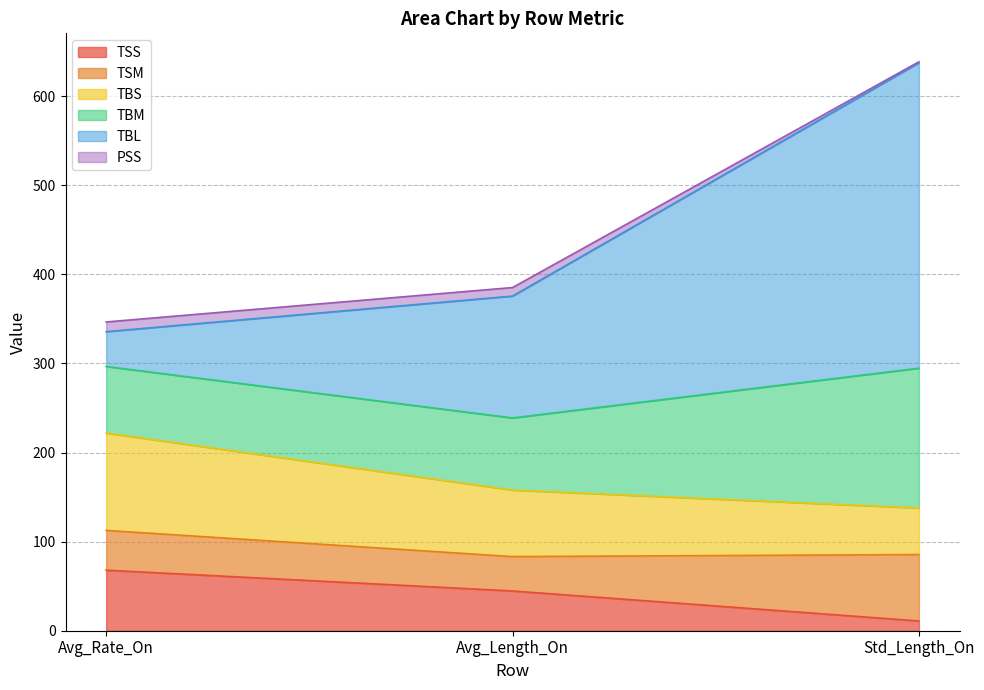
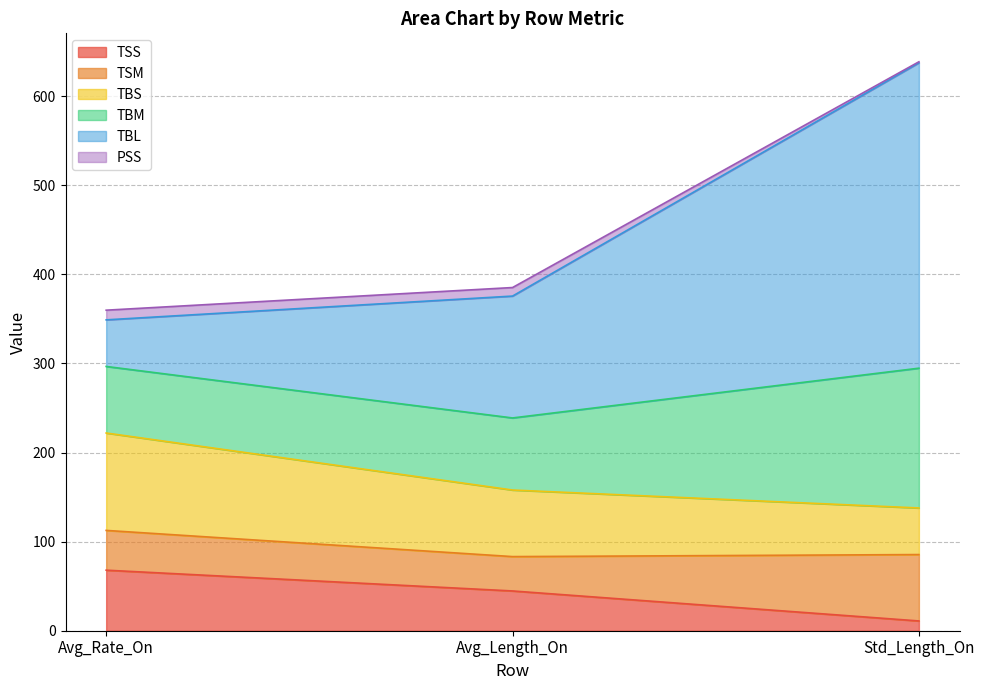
  {
    "TBS": {
      "Avg_Rate_On": 110,
      "Avg_Length_On": 70,
      "Std_Length_On": 50
    },
    "TBM": {
      "Avg_Rate_On": 70,
      "Avg_Length_On": 80,
      "Std_Length_On": 160
    },
    "TBL": {
-     "Avg_Rate_On": 40,
+     "Avg_Rate_On": 50,
      "Avg_Length_On": 140
    },
    "PSS": {
      "Avg_Rate_On": 10,
      "Avg_Length_On": 10
    }
  }
